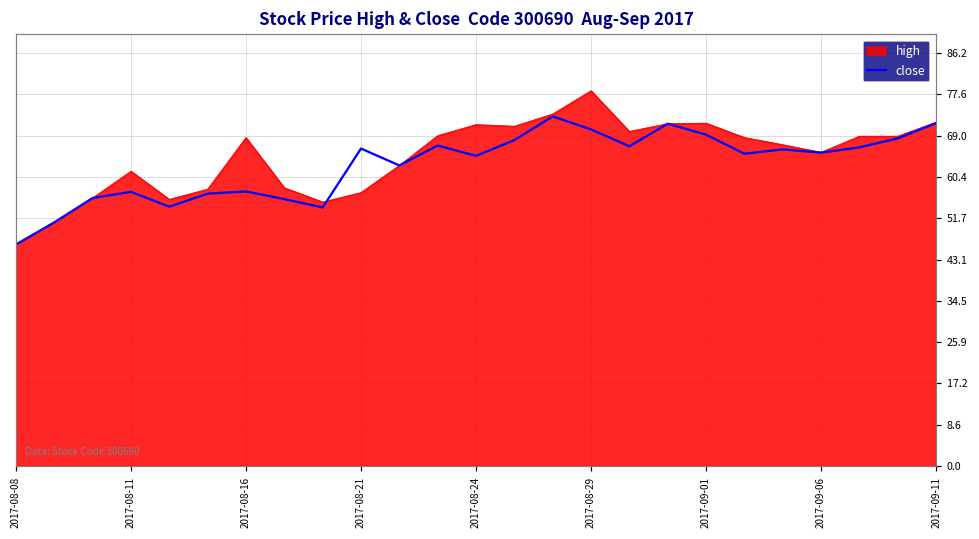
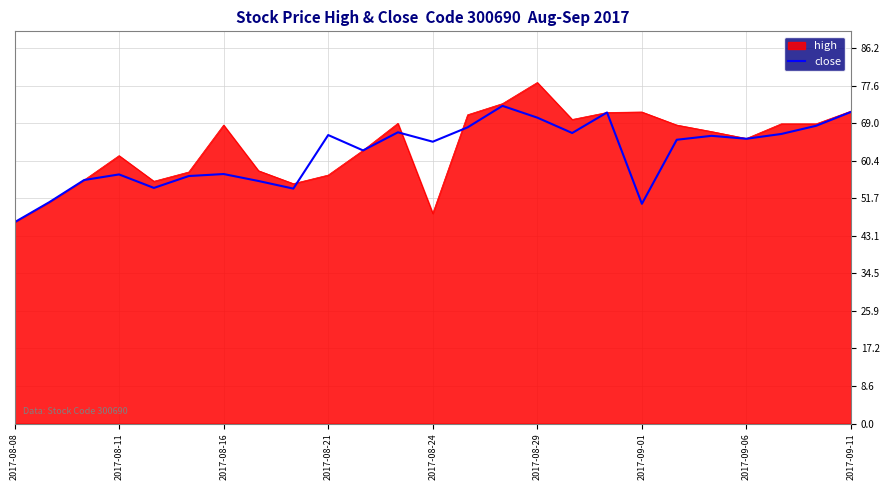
  {
    "high": {
      "2017-08-11": 62,
      "2017-08-16": 69,
      "2017-08-21": 57,
-     "2017-08-24": 71,
+     "2017-08-24": 48,
      "2017-08-29": 78,
      "2017-09-01": 72
    },
    "close": {
      "2017-08-11": 57,
      "2017-08-16": 57,
      "2017-08-21": 66,
      "2017-08-24": 65,
      "2017-08-29": 70,
-     "2017-09-01": 69
+     "2017-09-01": 51
    }
  }
